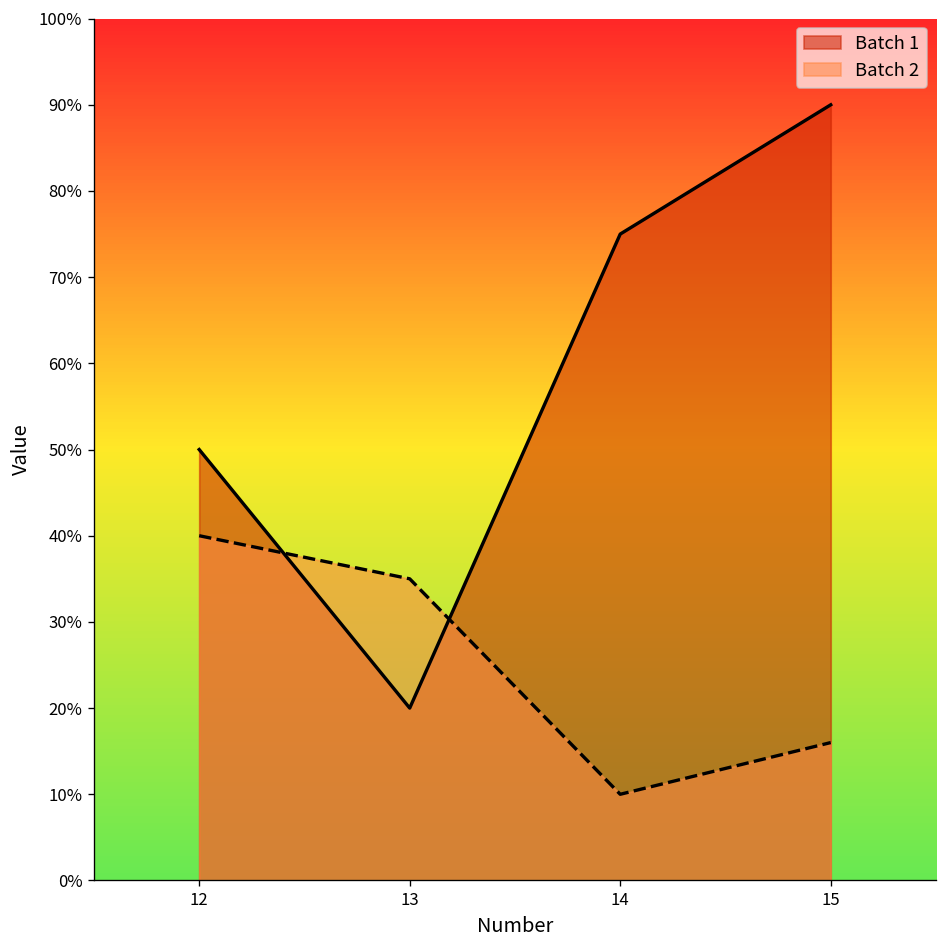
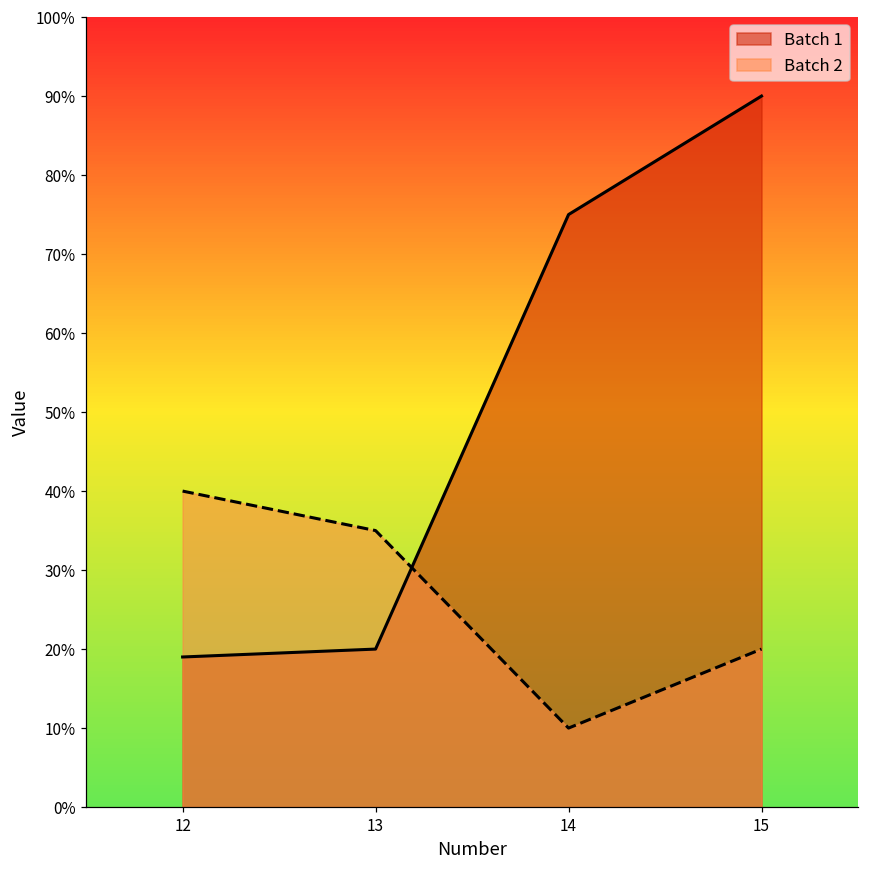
  {
    "Batch 1": {
-     "12": "50%",
+     "12": "19%",
      "13": "20%",
      "14": "75%",
      "15": "90%"
    },
    "Batch 2": {
      "12": "40%",
      "13": "35%",
      "14": "10%",
-     "15": "16%"
+     "15": "20%"
    }
  }
